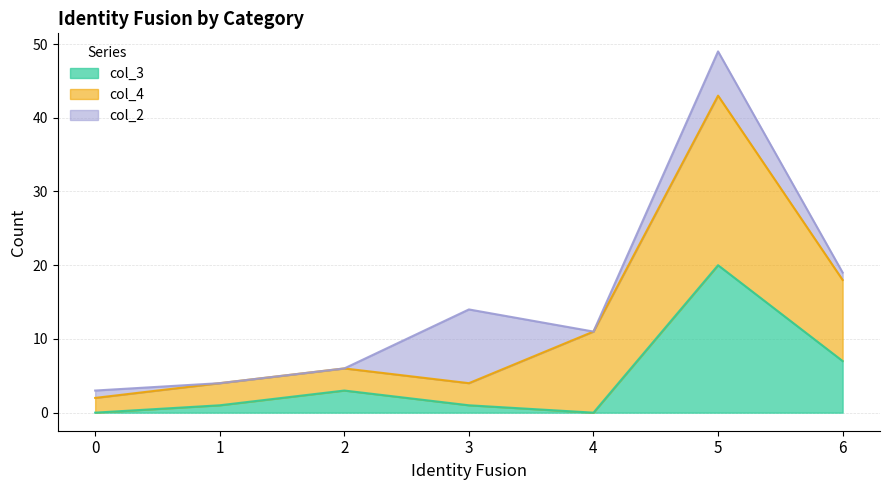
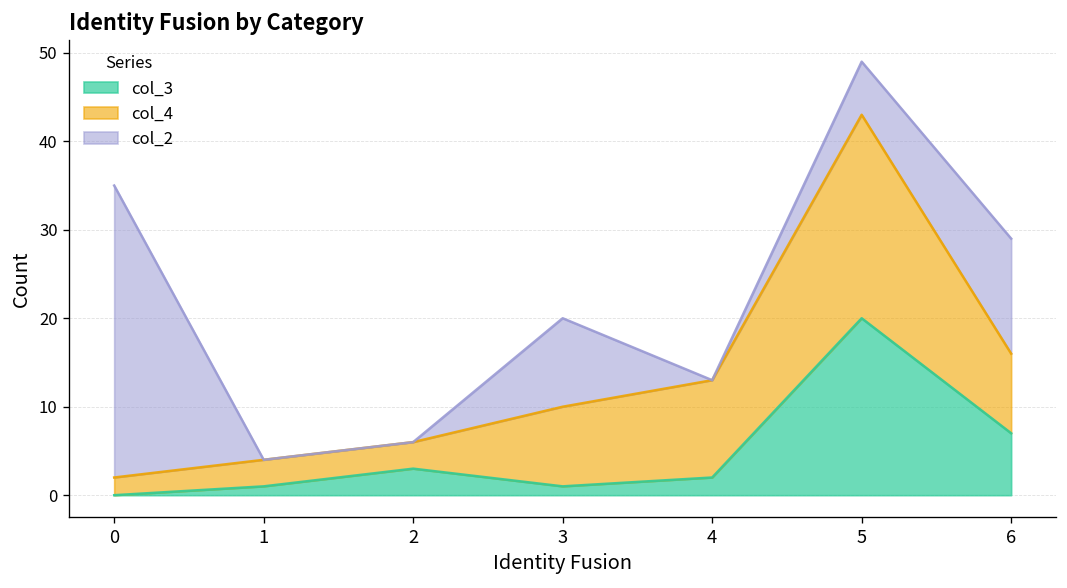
  {
    "col_3": {
      "0": 0,
      "1": 1,
      "2": 3,
      "3": 1,
-     "4": 0,
+     "4": 2,
      "5": 20,
      "6": 7
    },
    "col_4": {
      "0": 2,
-     "3": 3,
+     "3": 9,
      "5": 23,
-     "6": 11
+     "6": 9
    },
    "col_2": {
-     "0": 1,
+     "0": 33,
      "3": 10,
      "5": 6,
-     "6": 1
+     "6": 13
    }
  }
